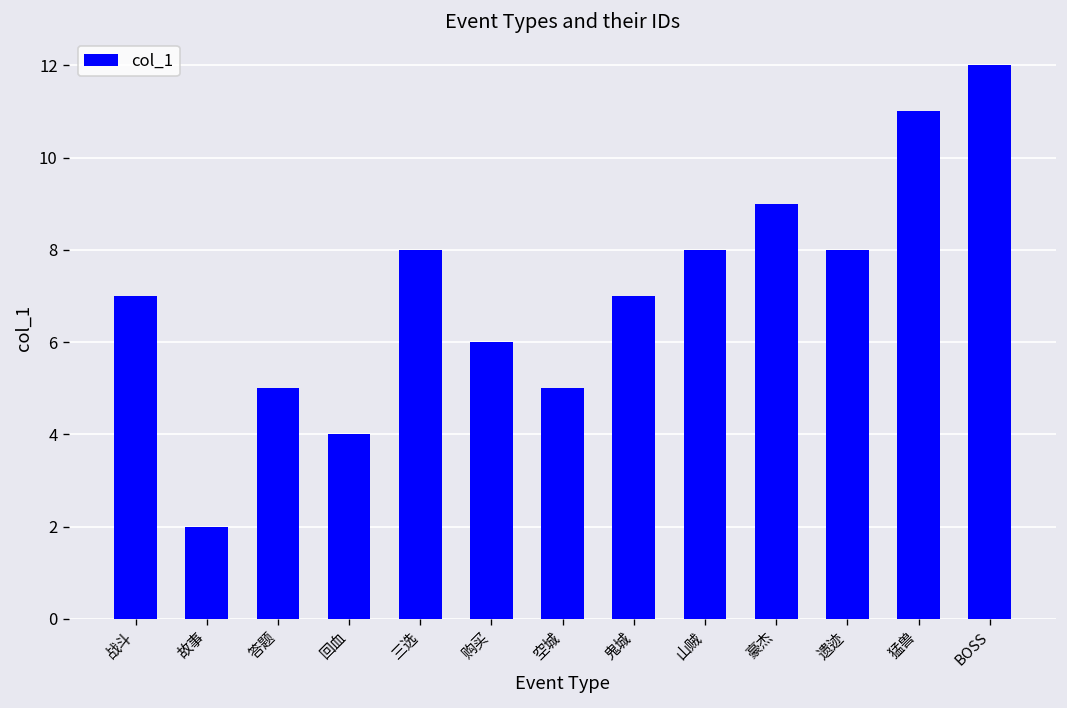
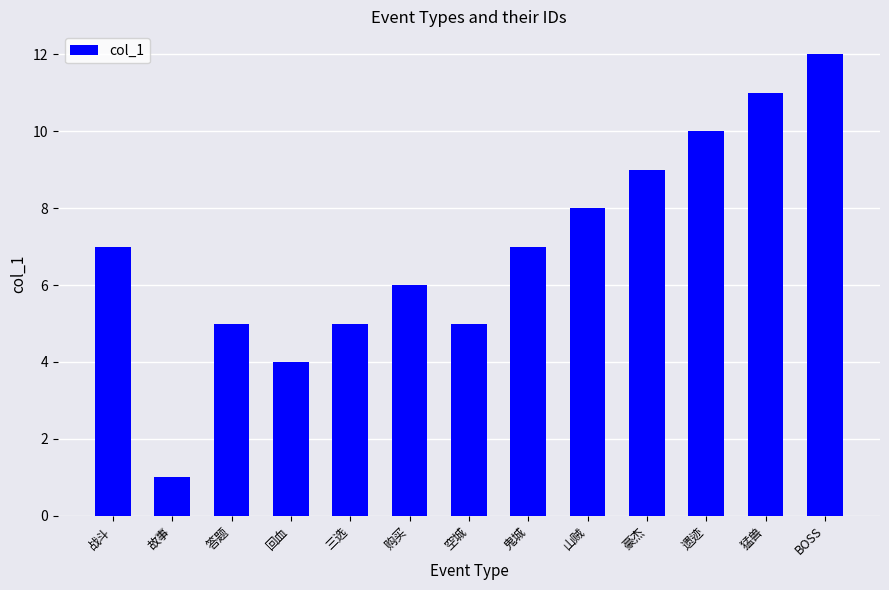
  {
    "战斗": 7,
-   "故事": 2,
+   "故事": 1,
    "答题": 5,
    "回血": 4,
-   "三选": 8,
+   "三选": 5,
    "购买": 6,
    "空城": 5,
    "鬼城": 7,
    "山贼": 8,
    "豪杰": 9,
-   "遗迹": 8,
+   "遗迹": 10,
    "猛兽": 11,
    "BOSS": 12
  }
